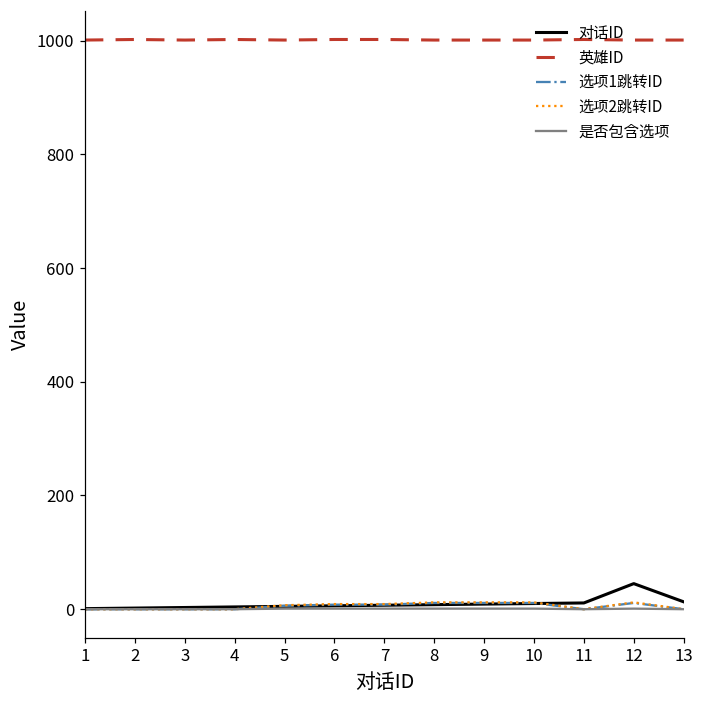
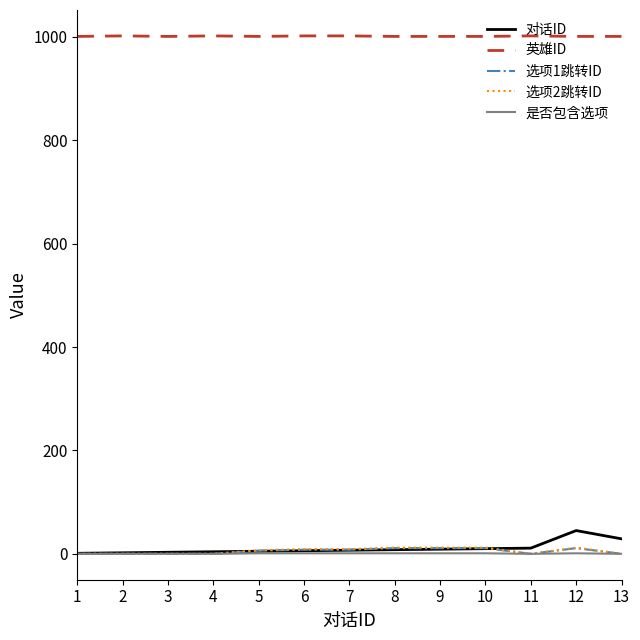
  {
    "对话ID": {
      "11": 10,
      "12": 50,
-     "13": 10
+     "13": 30
    },
    "英雄ID": {
      "1": 1000,
      "2": 1000,
      "3": 1000,
      "4": 1000,
      "5": 1000,
      "6": 1000,
      "7": 1000,
      "8": 1000,
      "9": 1000,
      "10": 1000,
      "11": 1000,
      "12": 1000,
      "13": 1000
    },
    "是否包含选项": {
      "6": 0,
      "7": 0,
      "8": 0,
      "9": 0,
      "10": 0,
      "12": 0
    }
  }
